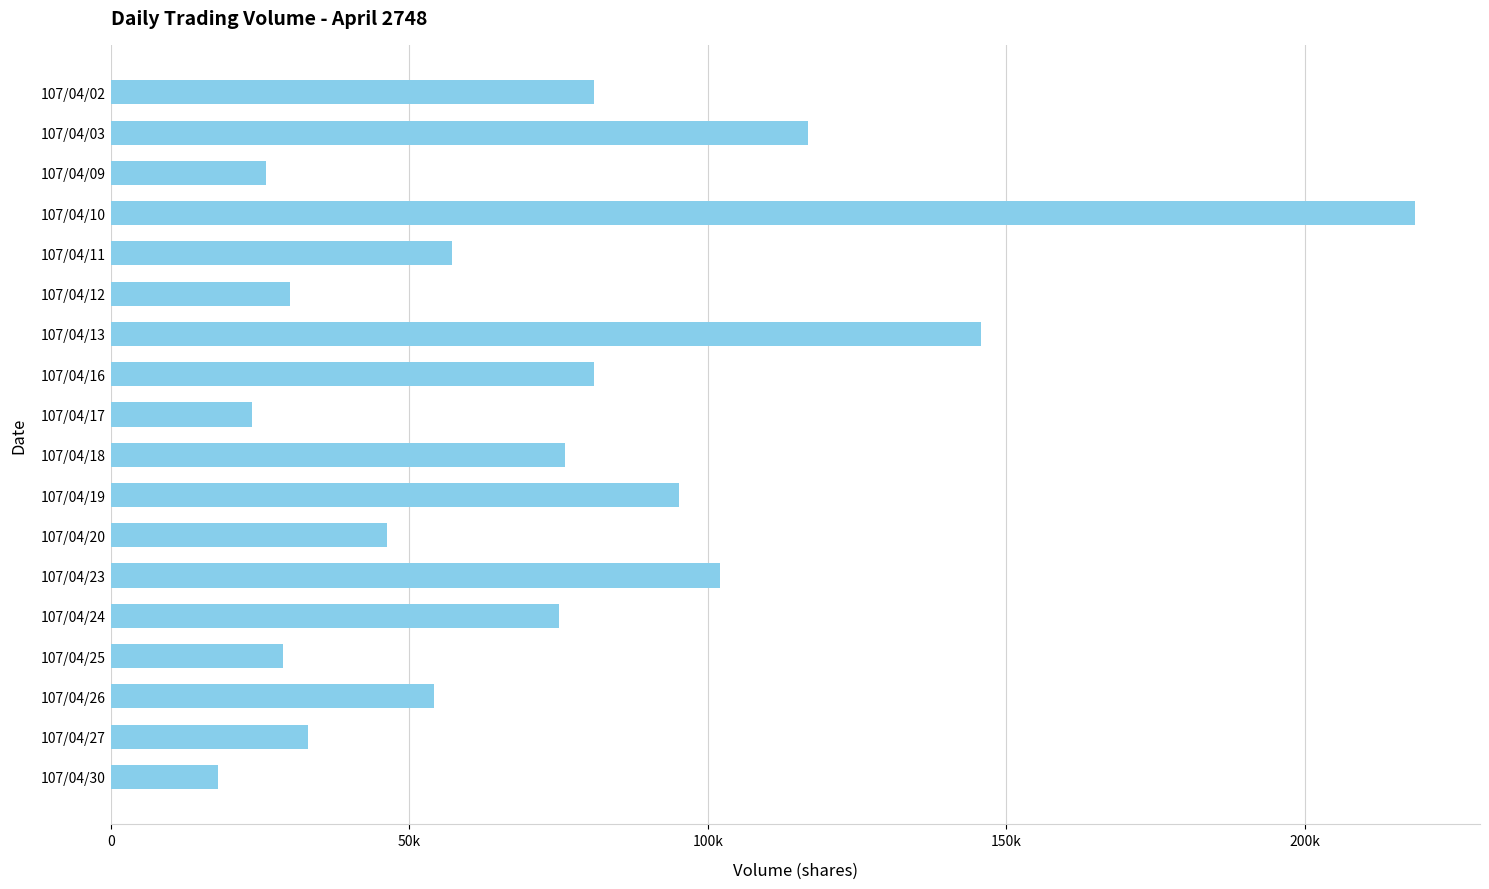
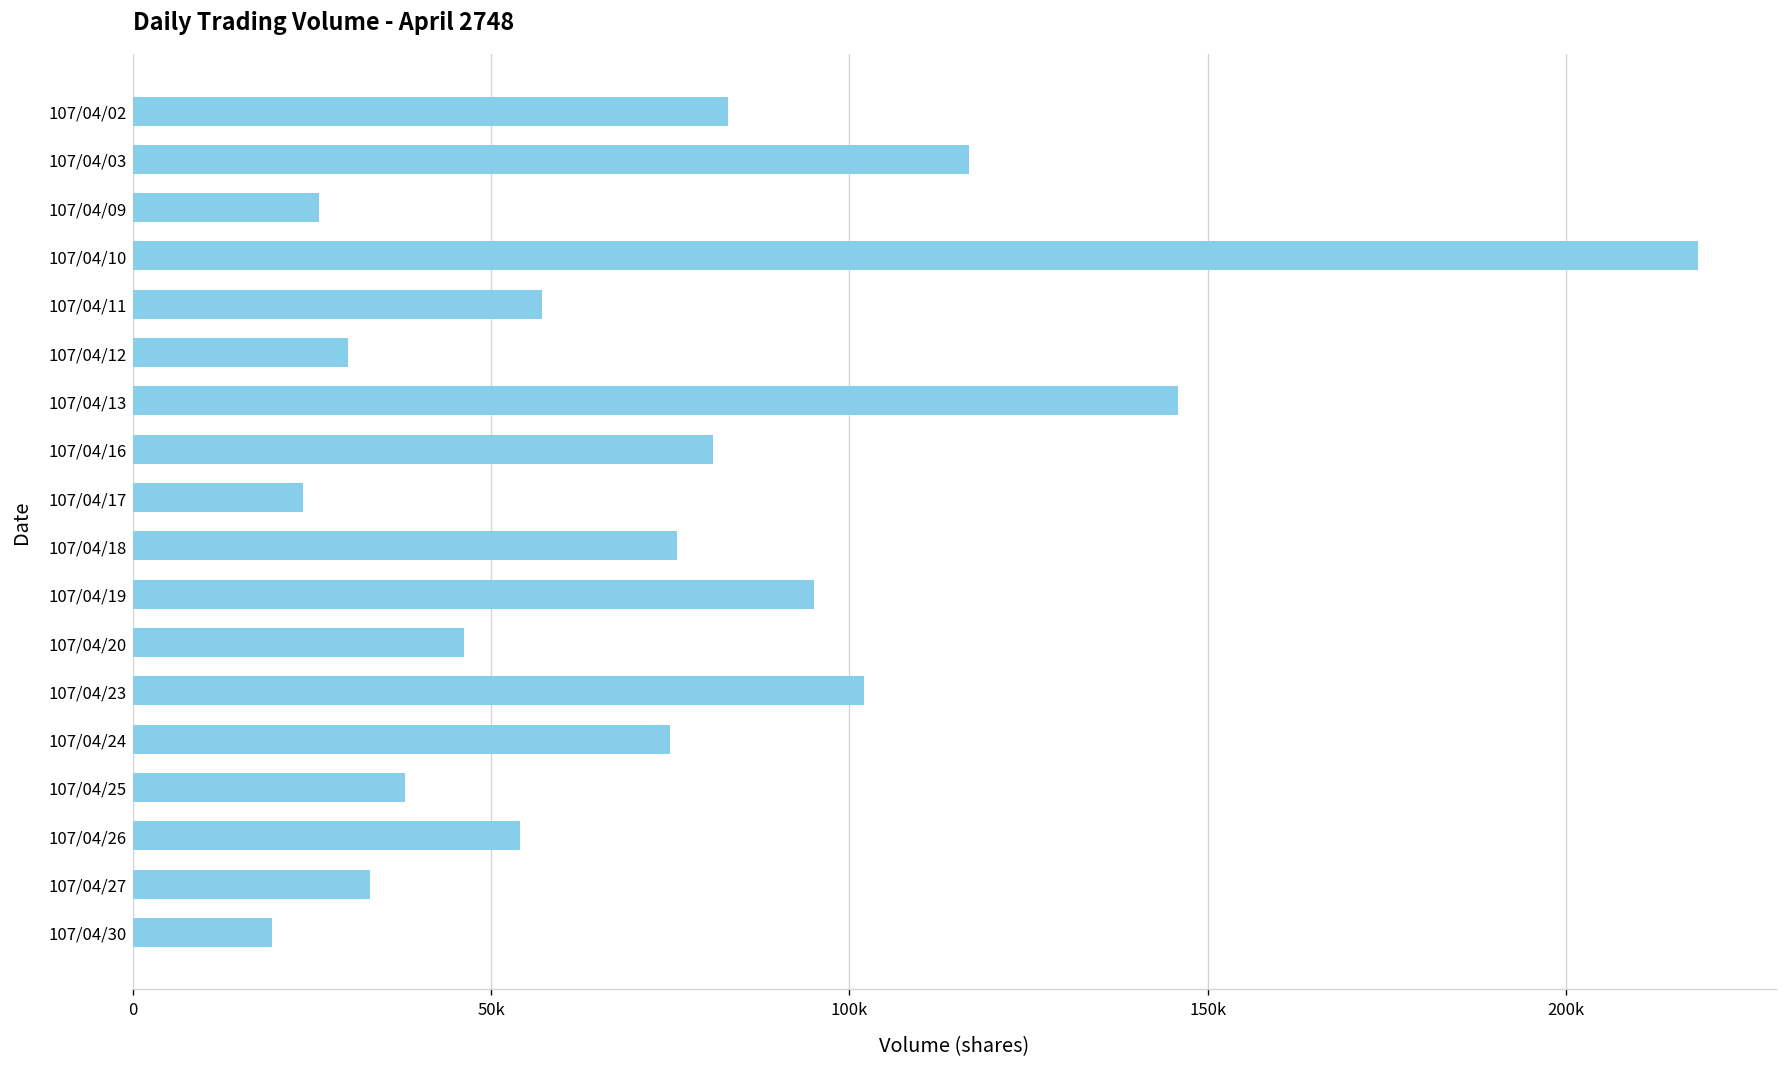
  {
-   "107/04/02": 81000,
+   "107/04/02": 83000,
    "107/04/03": 117000,
    "107/04/09": 26000,
    "107/04/10": 218000,
    "107/04/11": 57000,
    "107/04/12": 30000,
    "107/04/13": 146000,
    "107/04/16": 81000,
    "107/04/17": 24000,
    "107/04/18": 76000,
    "107/04/19": 95000,
    "107/04/20": 46000,
    "107/04/23": 102000,
    "107/04/24": 75000,
-   "107/04/25": 29000,
+   "107/04/25": 38000,
    "107/04/26": 54000,
    "107/04/27": 33000,
-   "107/04/30": 18000
+   "107/04/30": 19000
  }
